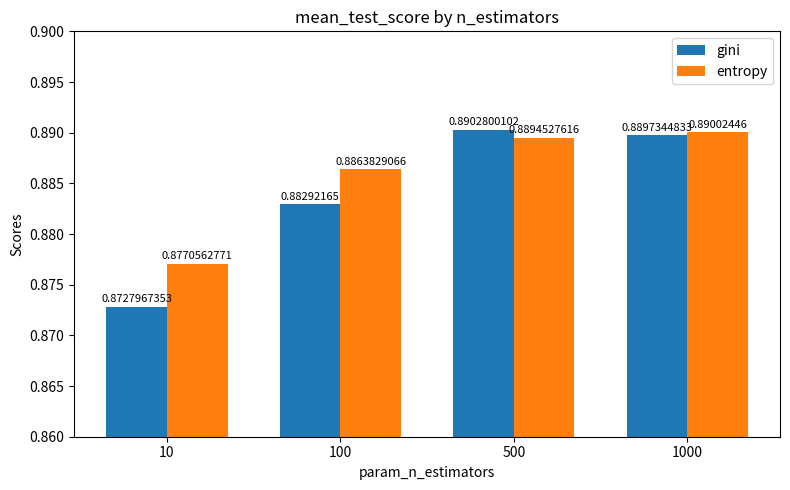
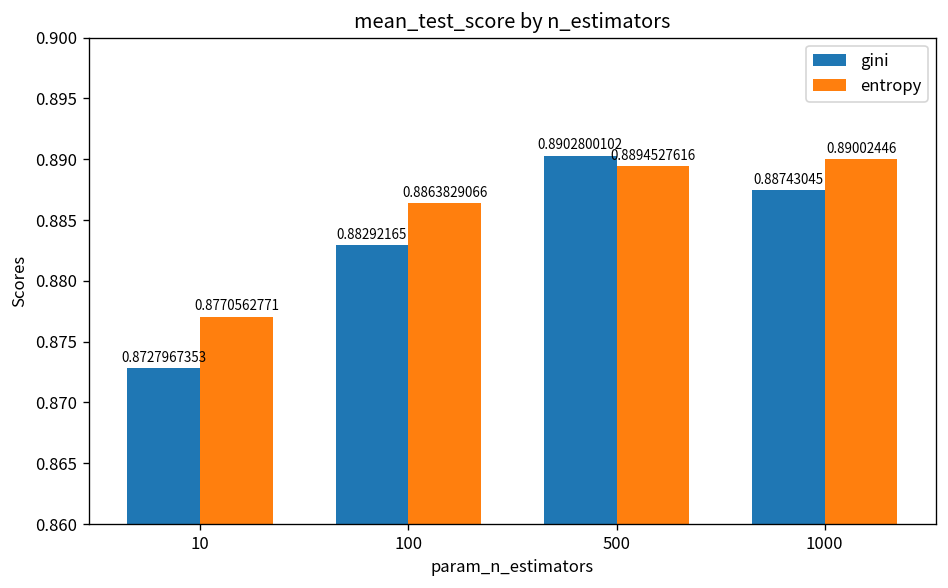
  {
    "gini": {
      "10": 0.8727967353,
      "100": 0.88292165,
      "500": 0.8902800102,
-     "1000": 0.8897344833
+     "1000": 0.88743045
    },
    "entropy": {
      "10": 0.8770562771,
      "100": 0.8863829066,
      "500": 0.8894527616,
      "1000": 0.89002446
    }
  }
